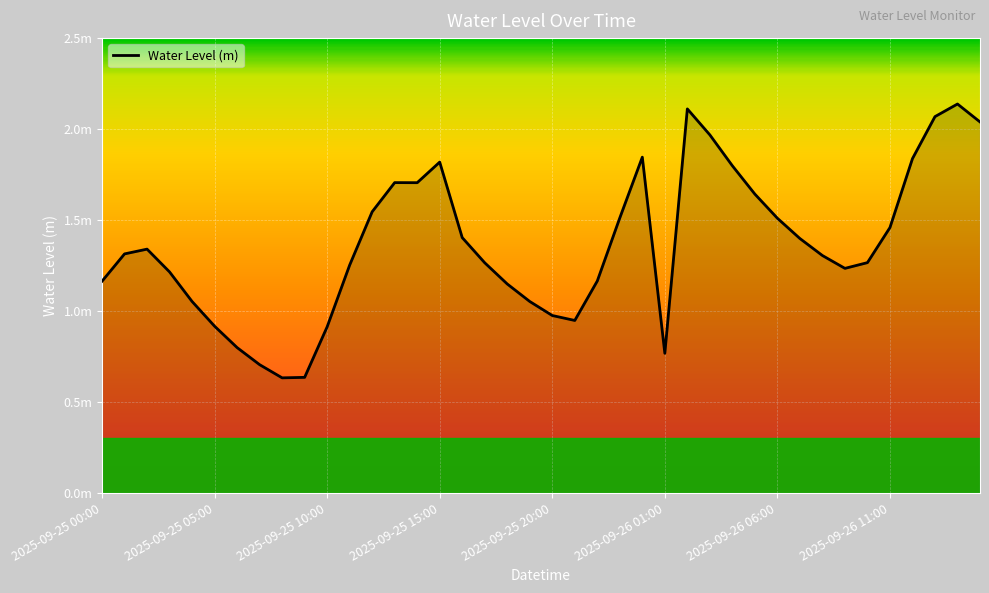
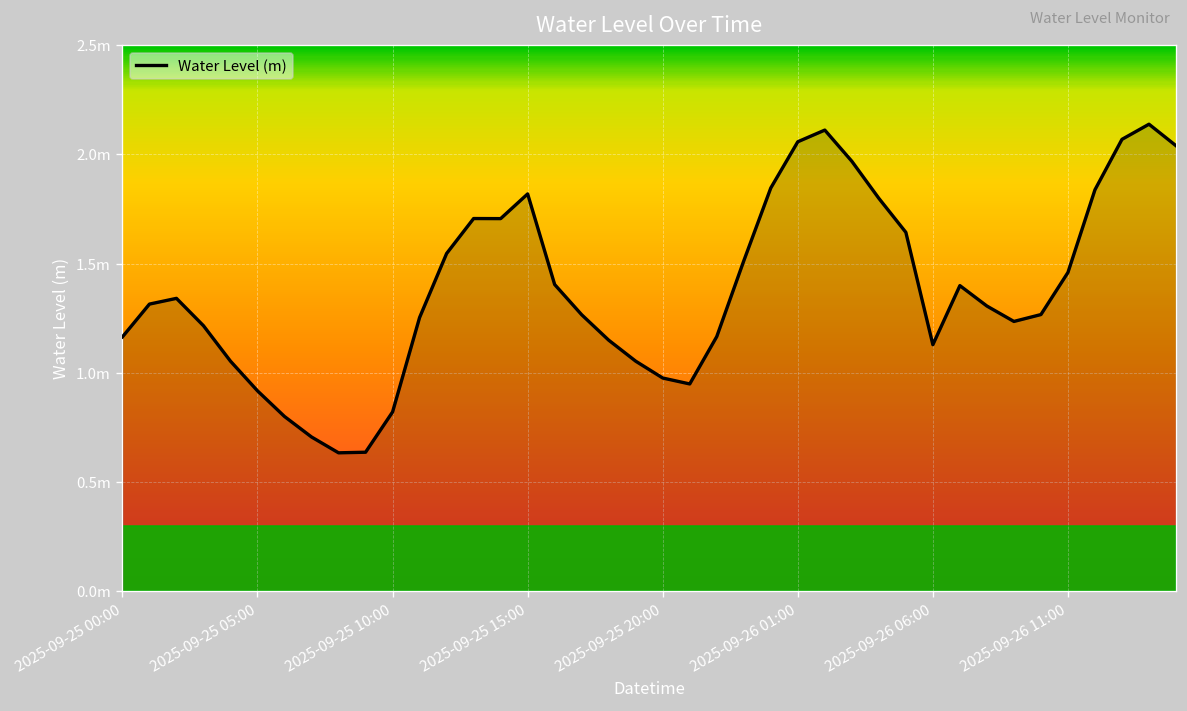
  {
    "2025-09-25 00:00": "1.16m",
    "2025-09-25 05:00": "0.92m",
-   "2025-09-25 10:00": "0.91m",
+   "2025-09-25 10:00": "0.82m",
    "2025-09-25 15:00": "1.82m",
    "2025-09-25 20:00": "0.98m",
-   "2025-09-26 01:00": "0.77m",
-   "2025-09-26 06:00": "1.51m",
+   "2025-09-26 01:00": "2.06m",
+   "2025-09-26 06:00": "1.13m",
    "2025-09-26 11:00": "1.46m"
  }
